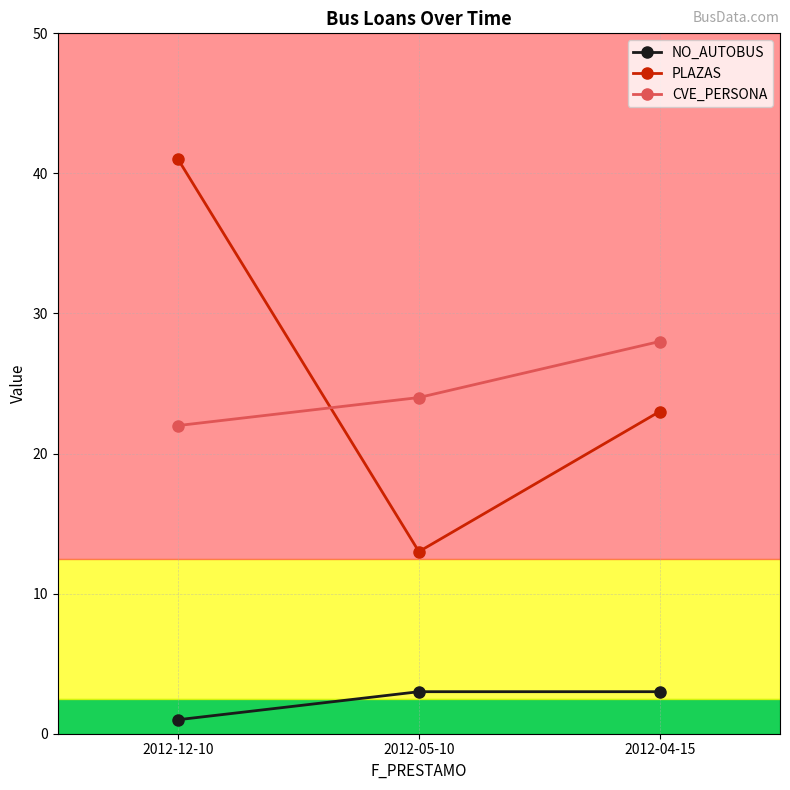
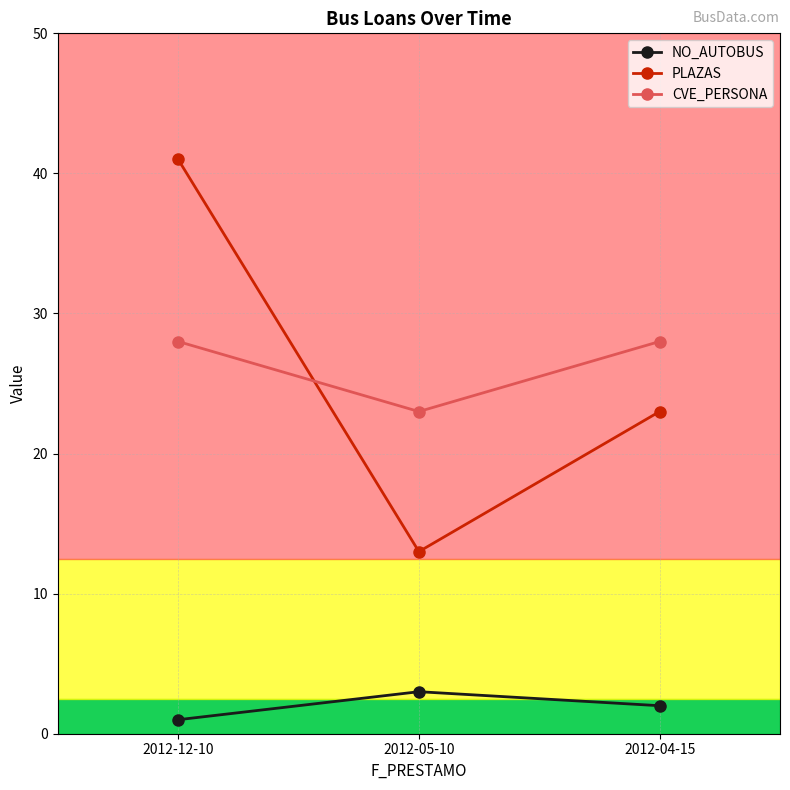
  {
    "NO_AUTOBUS": {
      "2012-12-10": 1,
      "2012-05-10": 3,
-     "2012-04-15": 3
+     "2012-04-15": 2
    },
    "PLAZAS": {
      "2012-12-10": 41,
      "2012-05-10": 13,
      "2012-04-15": 23
    },
    "CVE_PERSONA": {
-     "2012-12-10": 22,
-     "2012-05-10": 24,
+     "2012-12-10": 28,
+     "2012-05-10": 23,
      "2012-04-15": 28
    }
  }
